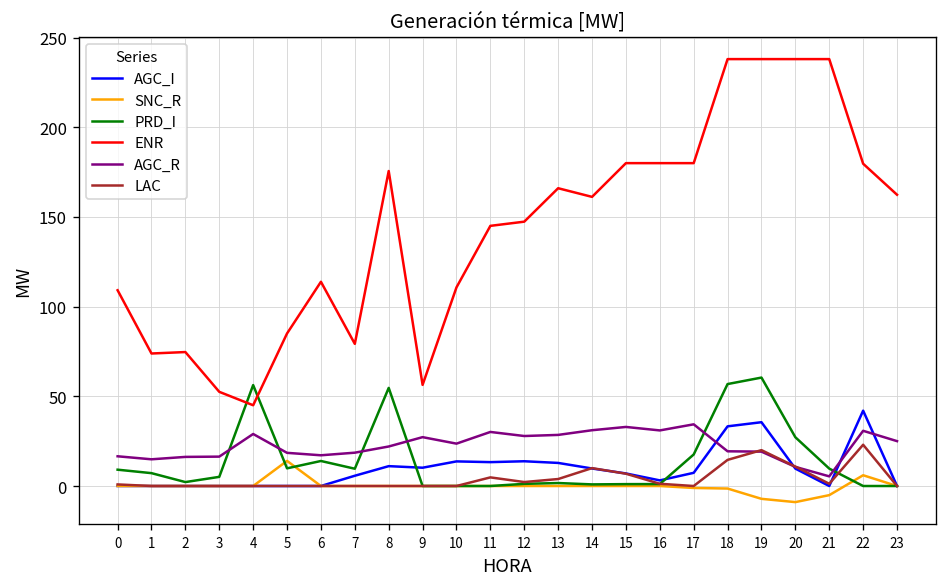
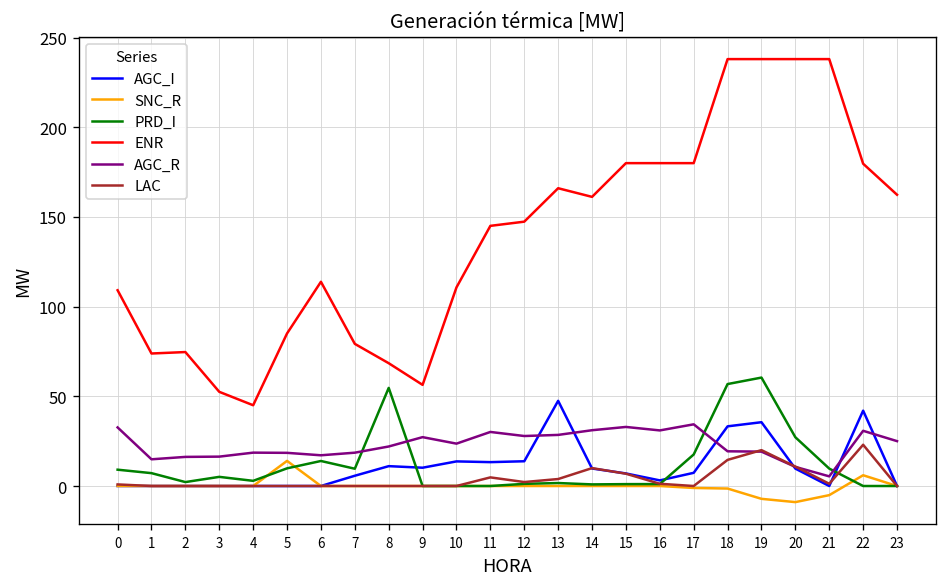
  {
    "AGC_I": {
      "7": 6,
      "8": 11,
      "9": 10,
      "10": 14,
      "11": 13,
      "12": 14,
-     "13": 13,
+     "13": 47,
      "16": 3,
      "17": 7,
      "18": 33,
      "19": 36,
      "22": 42
    },
    "SNC_R": {
      "5": 14,
      "18": -1,
      "19": -7,
      "20": -9,
      "21": -5,
      "22": 6
    },
    "PRD_I": {
      "0": 9,
      "1": 7,
      "2": 2,
      "3": 5,
-     "4": 56,
+     "4": 3,
      "5": 10,
      "6": 14,
      "7": 10,
      "8": 55,
      "17": 18,
      "18": 57,
      "19": 60,
      "20": 27,
      "21": 10,
      "22": 0
    },
    "ENR": {
      "0": 109,
      "1": 74,
      "2": 75,
      "3": 53,
      "4": 45,
      "5": 85,
      "6": 114,
      "7": 79,
-     "8": 176,
+     "8": 68,
      "9": 56,
      "10": 111,
      "11": 145,
      "12": 147,
      "13": 166,
      "14": 161,
      "15": 180,
      "16": 180,
      "17": 180,
      "18": 238,
      "19": 238,
      "20": 238,
      "21": 238,
      "22": 180,
      "23": 162
    },
    "AGC_R": {
-     "0": 17,
+     "0": 33,
      "1": 15,
      "2": 16,
      "3": 16,
-     "4": 29,
+     "4": 19,
      "5": 18,
      "6": 17,
      "7": 19,
      "8": 22,
      "9": 27,
      "10": 24,
      "11": 30,
      "12": 28,
      "13": 28,
      "14": 31,
      "15": 33,
      "16": 31,
      "17": 34,
      "18": 19,
      "21": 5,
      "22": 31,
      "23": 25
    },
    "LAC": {
      "11": 5,
      "13": 4,
      "18": 15,
      "22": 23
    }
  }
